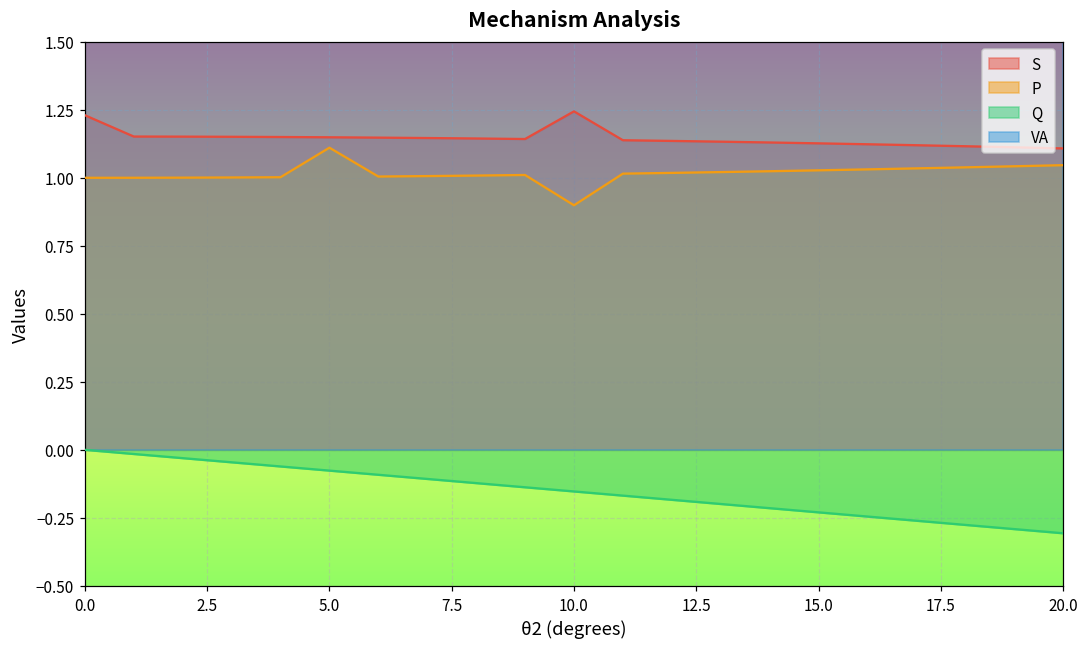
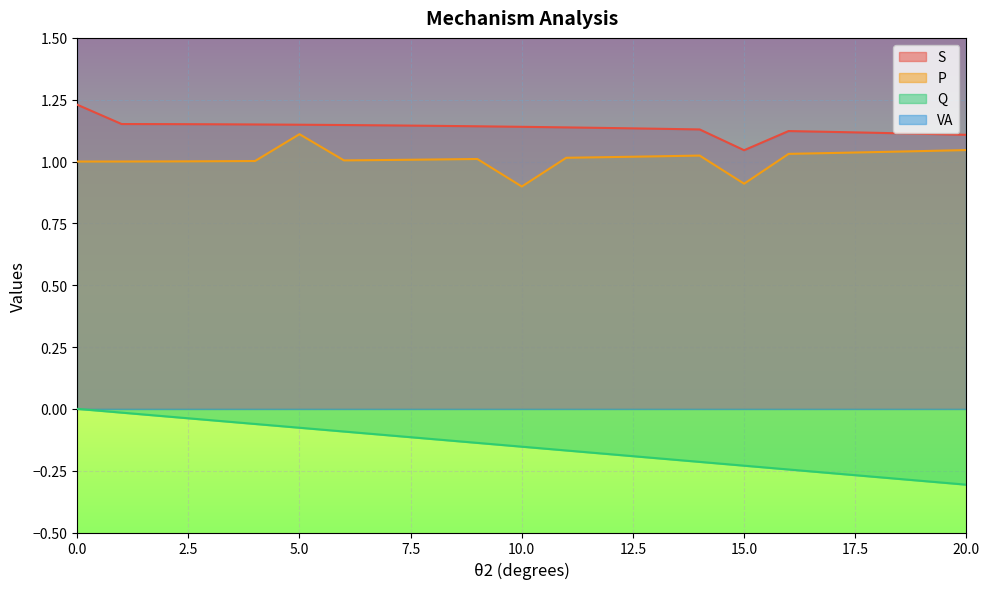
  {
    "S": {
      "0.0": 1.23,
      "5.0": 1.15,
-     "10.0": 1.24,
-     "15.0": 1.13,
+     "10.0": 1.14,
+     "15.0": 1.05,
      "20.0": 1.11
    },
    "P": {
      "0.0": 1.00,
      "5.0": 1.11,
      "10.0": 0.90,
-     "15.0": 1.03,
+     "15.0": 0.91,
      "20.0": 1.05
    }
  }
